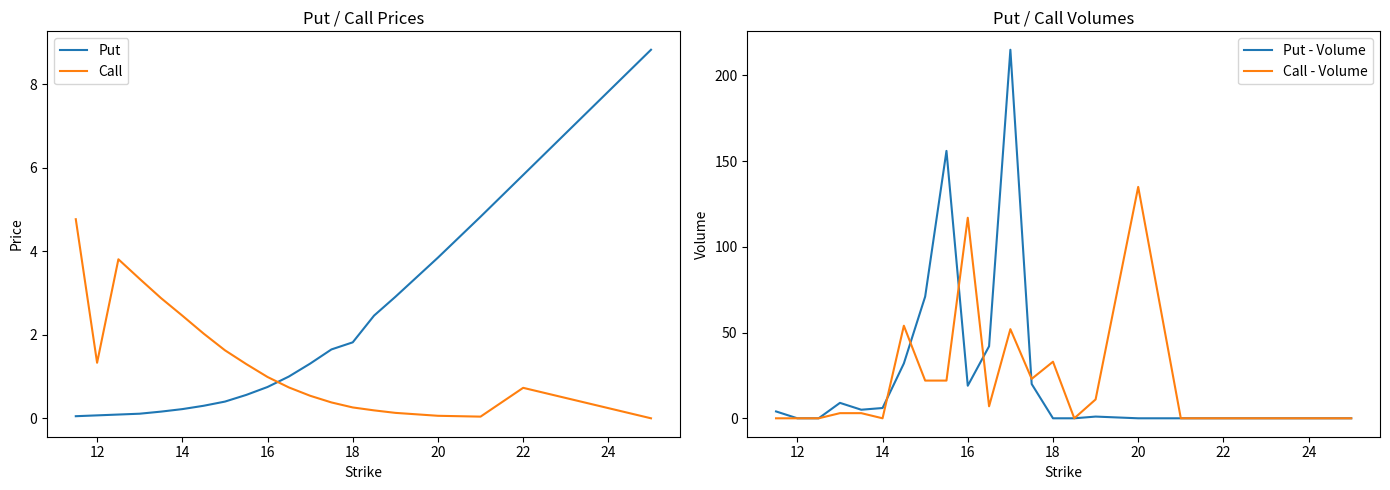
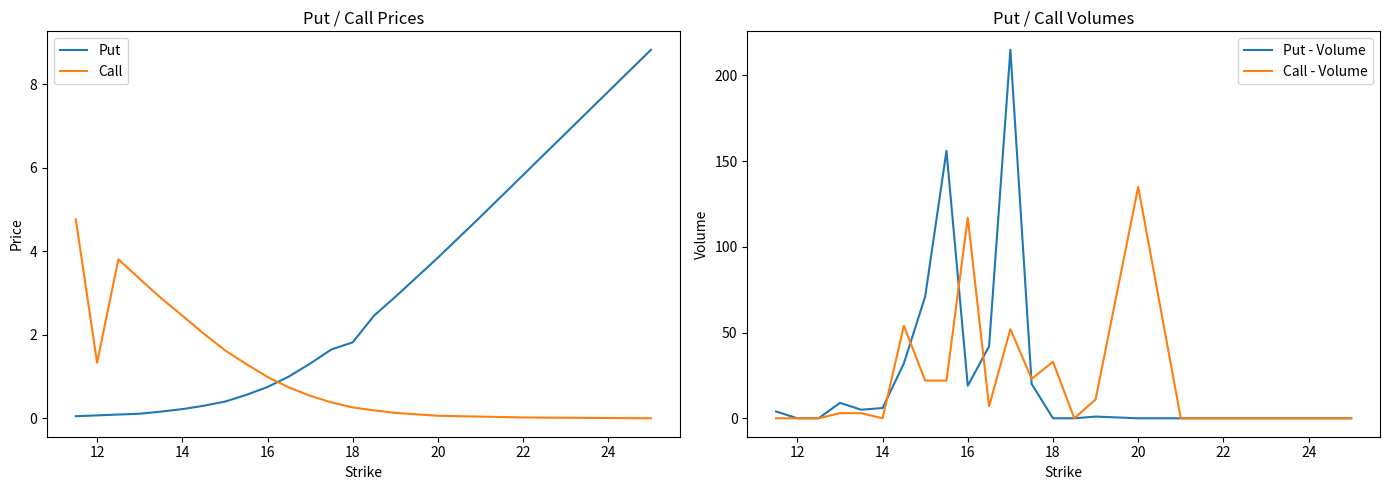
  {
    "Put / Call Prices": {
      "Put": {
        "12": 0.1,
        "14": 0.2,
        "16": 0.8,
        "18": 1.8,
        "20": 3.9,
        "22": 5.8
      },
      "Call": {
        "12": 1.3,
        "14": 2.5,
        "16": 1.0,
        "18": 0.3,
        "20": 0.1,
-       "22": 0.7
+       "22": 0.0
      }
    },
    "Put / Call Volumes": {
      "Put - Volume": {
        "14": 6,
        "16": 19,
        "18": 0,
        "20": 0
      },
      "Call - Volume": {
        "14": 0,
        "16": 117,
        "18": 33,
        "20": 135
      }
    }
  }
